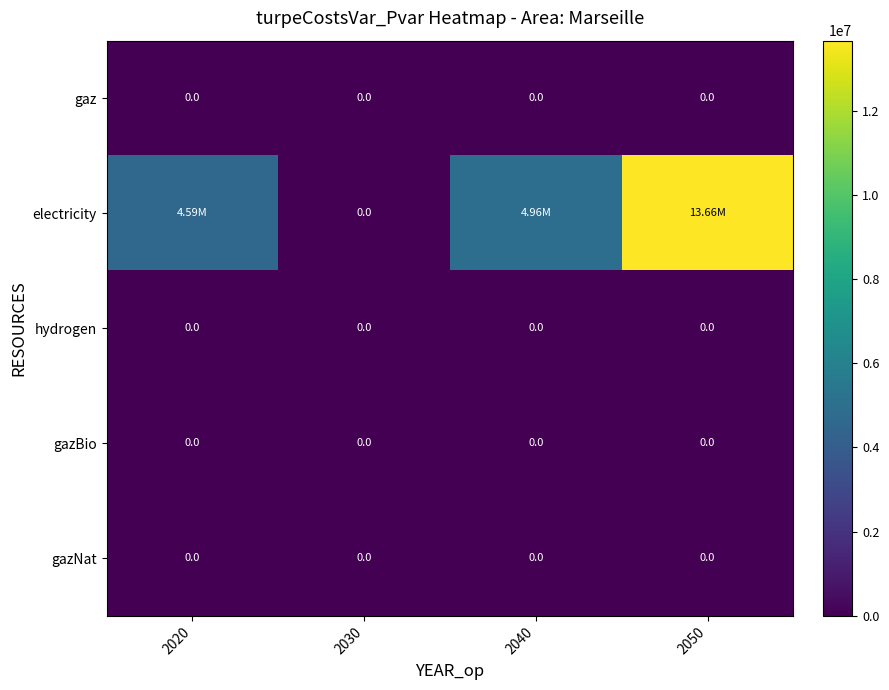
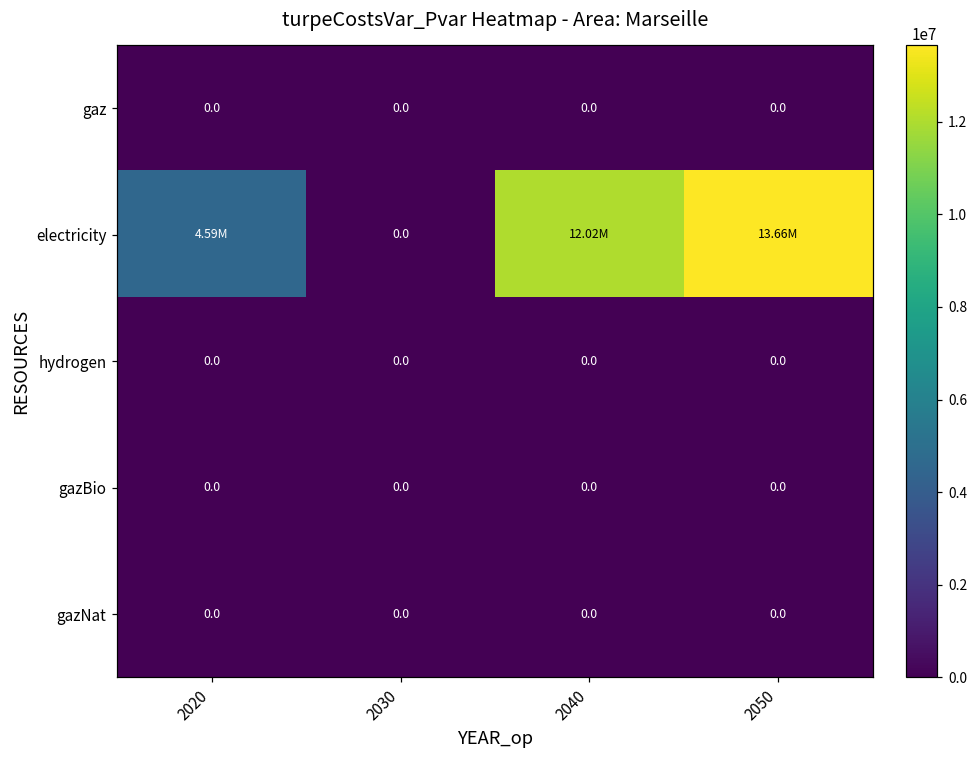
  {
    "gaz": {
      "2020": "0.0",
      "2030": "0.0",
      "2040": "0.0",
      "2050": "0.0"
    },
    "electricity": {
      "2020": "4.59M",
      "2030": "0.0",
-     "2040": "4.96M",
+     "2040": "12.02M",
      "2050": "13.66M"
    },
    "hydrogen": {
      "2020": "0.0",
      "2030": "0.0",
      "2040": "0.0",
      "2050": "0.0"
    },
    "gazBio": {
      "2020": "0.0",
      "2030": "0.0",
      "2040": "0.0",
      "2050": "0.0"
    },
    "gazNat": {
      "2020": "0.0",
      "2030": "0.0",
      "2040": "0.0",
      "2050": "0.0"
    }
  }
